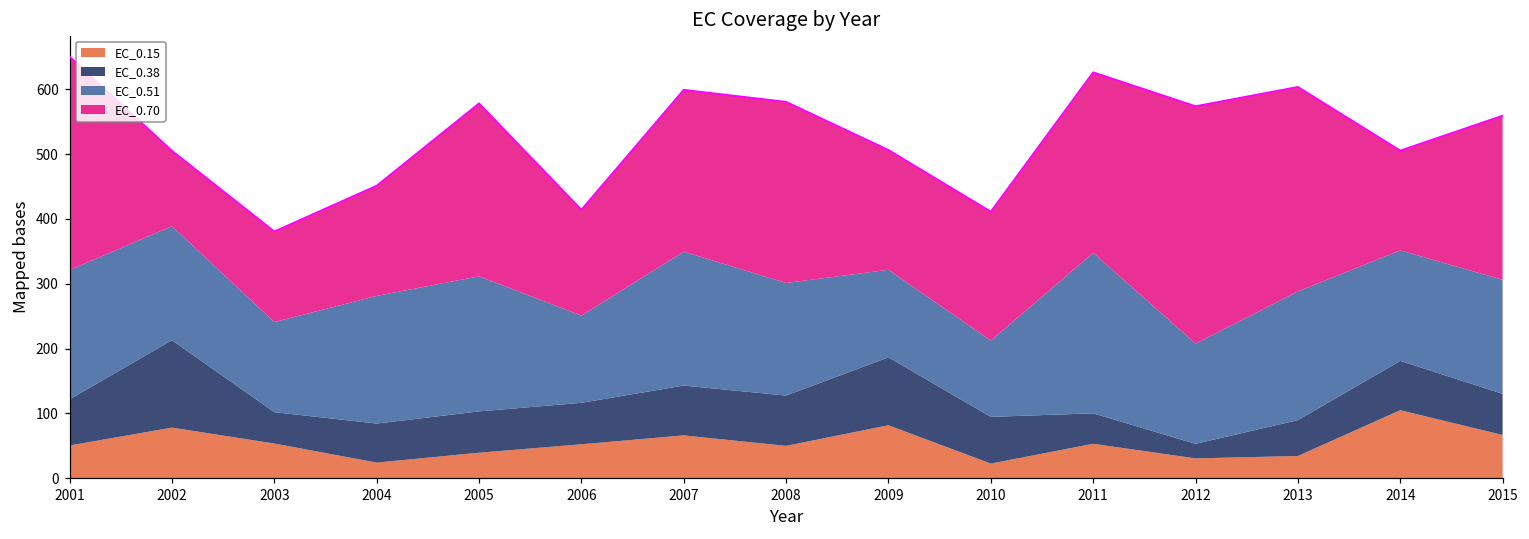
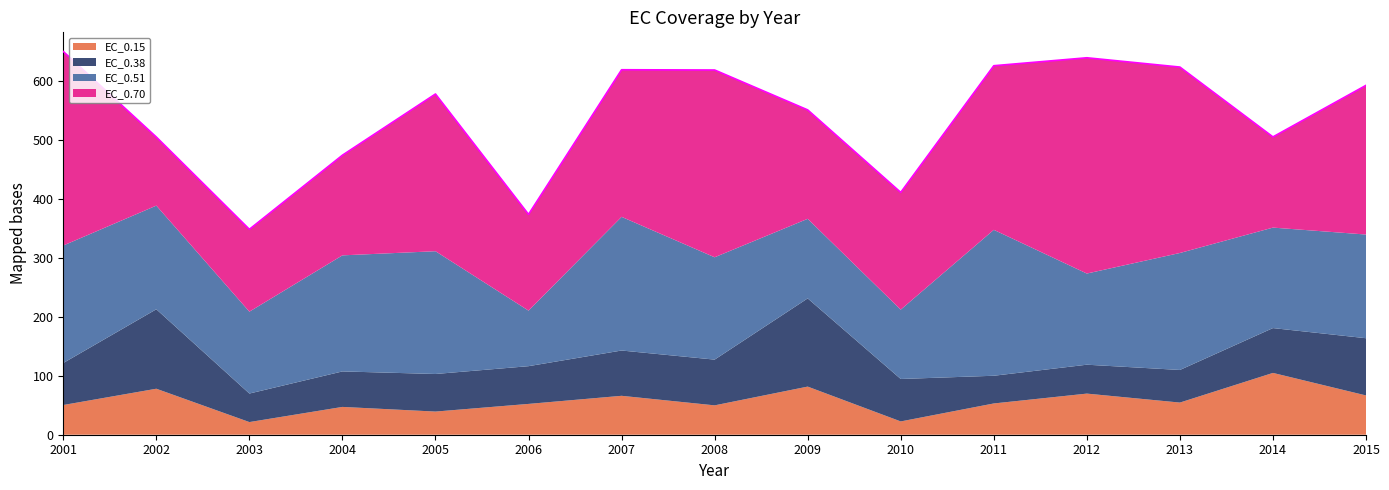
  {
    "EC_0.15": {
      "2001": 50,
      "2002": 80,
-     "2003": 50,
-     "2004": 20,
+     "2003": 20,
+     "2004": 50,
      "2005": 40,
      "2006": 50,
      "2007": 70,
      "2008": 50,
      "2009": 80,
      "2010": 20,
      "2011": 50,
-     "2012": 30,
-     "2013": 30,
+     "2012": 70,
+     "2013": 50,
      "2014": 100,
      "2015": 70
    },
    "EC_0.38": {
      "2001": 70,
      "2002": 130,
      "2003": 50,
      "2004": 60,
      "2005": 60,
      "2006": 60,
      "2007": 80,
      "2008": 80,
-     "2009": 100,
+     "2009": 150,
      "2010": 70,
      "2011": 50,
-     "2012": 20,
+     "2012": 50,
      "2013": 60,
      "2014": 80,
-     "2015": 60
+     "2015": 100
    },
    "EC_0.51": {
      "2001": 200,
      "2002": 180,
      "2003": 140,
      "2004": 200,
      "2005": 210,
-     "2006": 130,
-     "2007": 210,
+     "2006": 90,
+     "2007": 230,
      "2008": 170,
      "2009": 140,
      "2010": 120,
      "2011": 250,
      "2012": 150,
      "2013": 200,
      "2014": 170,
      "2015": 180
    },
    "EC_0.70": {
      "2001": 330,
      "2002": 120,
      "2003": 140,
      "2004": 170,
      "2005": 270,
      "2006": 160,
      "2007": 250,
-     "2008": 280,
+     "2008": 320,
      "2009": 180,
      "2010": 200,
      "2011": 280,
      "2012": 370,
      "2013": 320,
      "2014": 150,
      "2015": 250
    }
  }
